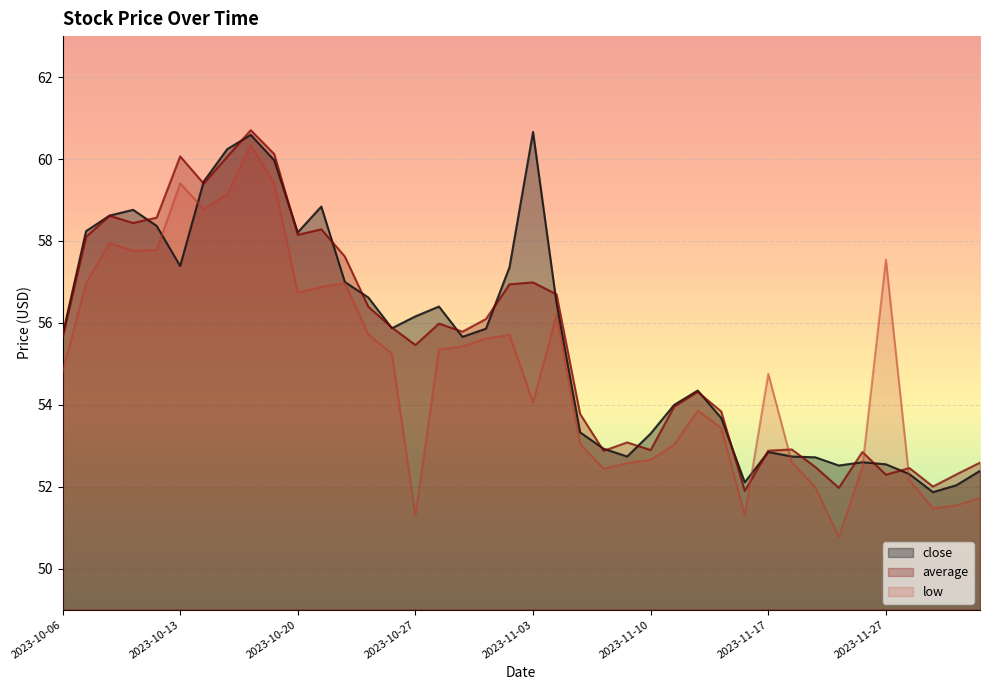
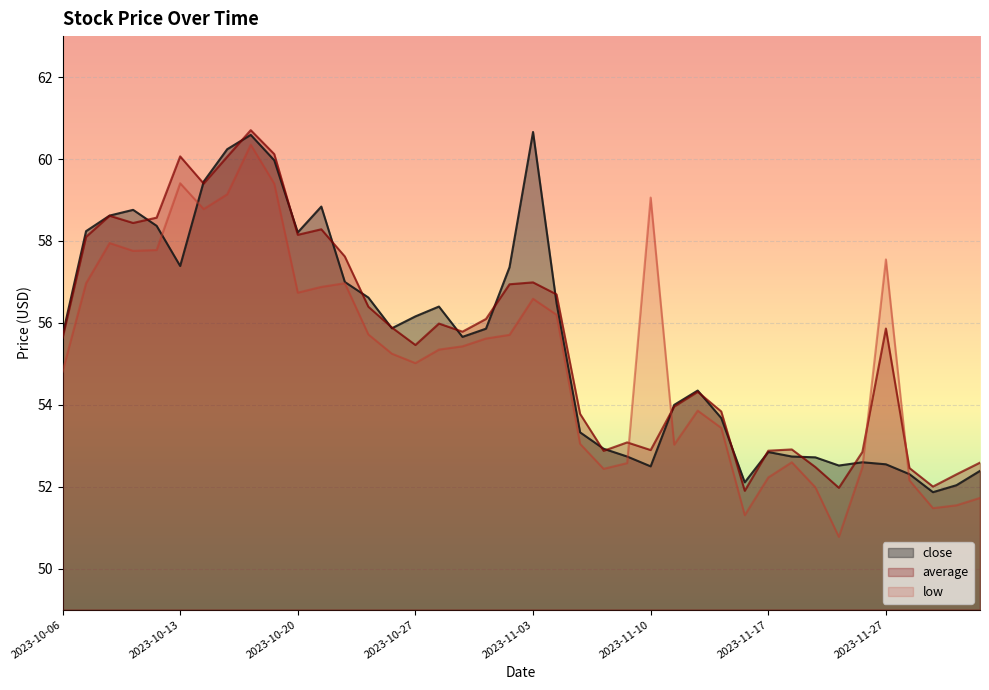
  {
    "close": {
      "2023-10-06": 55.7,
      "2023-10-13": 57.4,
      "2023-10-27": 56.2,
      "2023-11-03": 60.7,
-     "2023-11-10": 53.3,
+     "2023-11-10": 52.5,
      "2023-11-27": 52.6
    },
    "average": {
      "2023-10-06": 55.6,
      "2023-10-13": 60.1,
      "2023-10-27": 55.5,
      "2023-11-03": 57.0,
      "2023-11-10": 52.9,
-     "2023-11-27": 52.3
+     "2023-11-27": 55.9
    },
    "low": {
      "2023-10-06": 54.8,
      "2023-10-13": 59.4,
      "2023-10-20": 56.7,
-     "2023-10-27": 51.3,
-     "2023-11-03": 54.1,
-     "2023-11-10": 52.7,
-     "2023-11-17": 54.8,
+     "2023-10-27": 55.0,
+     "2023-11-03": 56.6,
+     "2023-11-10": 59.1,
+     "2023-11-17": 52.2,
      "2023-11-27": 57.6
    }
  }
